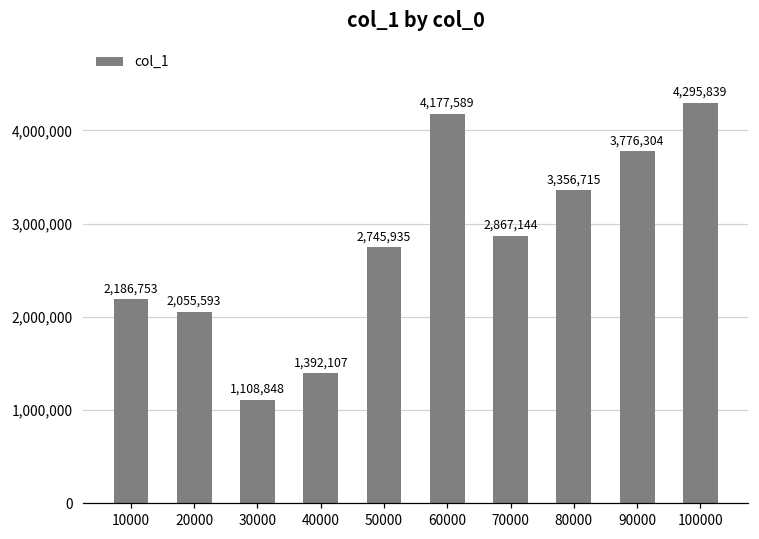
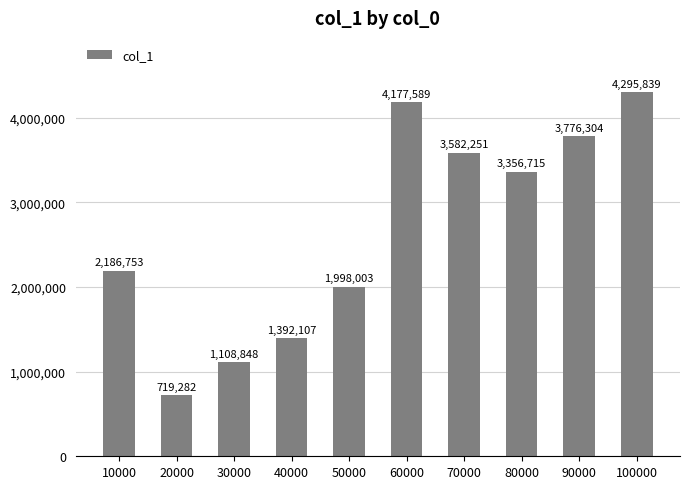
  {
    "10000": "2,186,753",
-   "20000": "2,055,593",
+   "20000": "719,282",
    "30000": "1,108,848",
    "40000": "1,392,107",
-   "50000": "2,745,935",
+   "50000": "1,998,003",
    "60000": "4,177,589",
-   "70000": "2,867,144",
+   "70000": "3,582,251",
    "80000": "3,356,715",
    "90000": "3,776,304",
    "100000": "4,295,839"
  }
